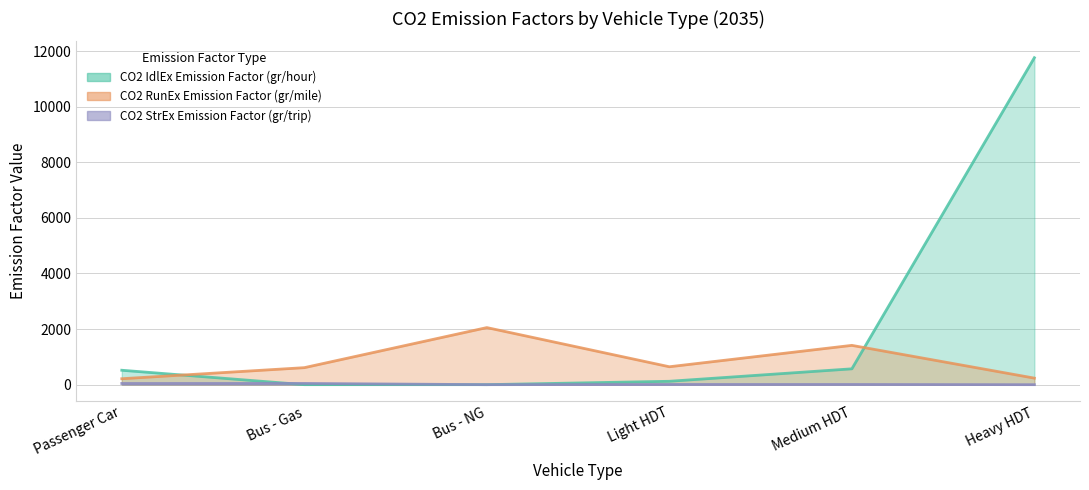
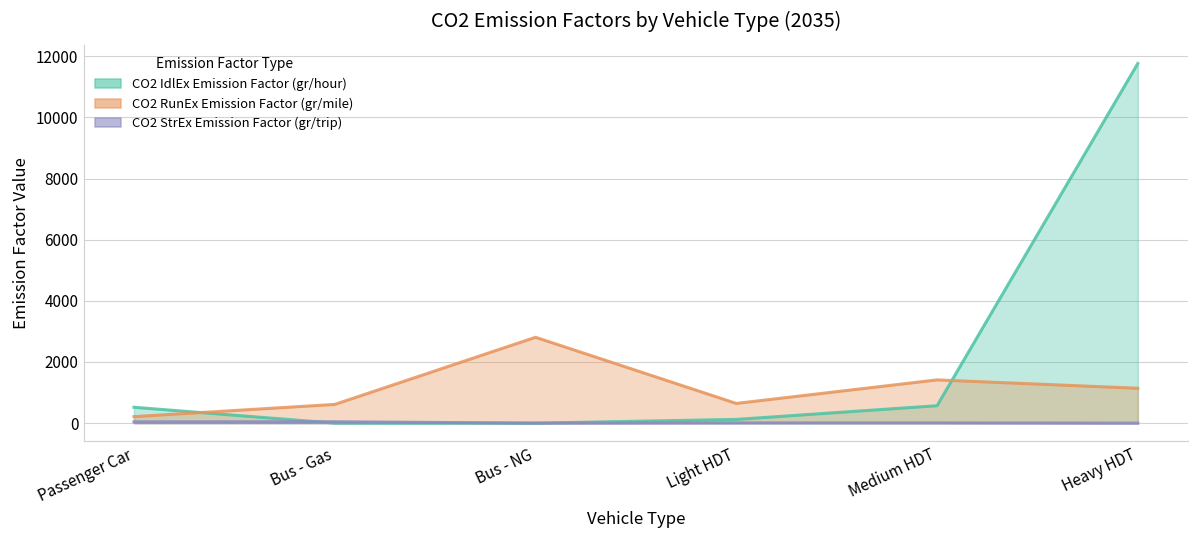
  {
    "CO2 RunEx Emission Factor (gr/mile)": {
      "Passenger Car": 200,
      "Bus - Gas": 600,
-     "Bus - NG": 2100,
+     "Bus - NG": 2800,
      "Light HDT": 600,
      "Medium HDT": 1400,
-     "Heavy HDT": 200
+     "Heavy HDT": 1100
    }
  }
